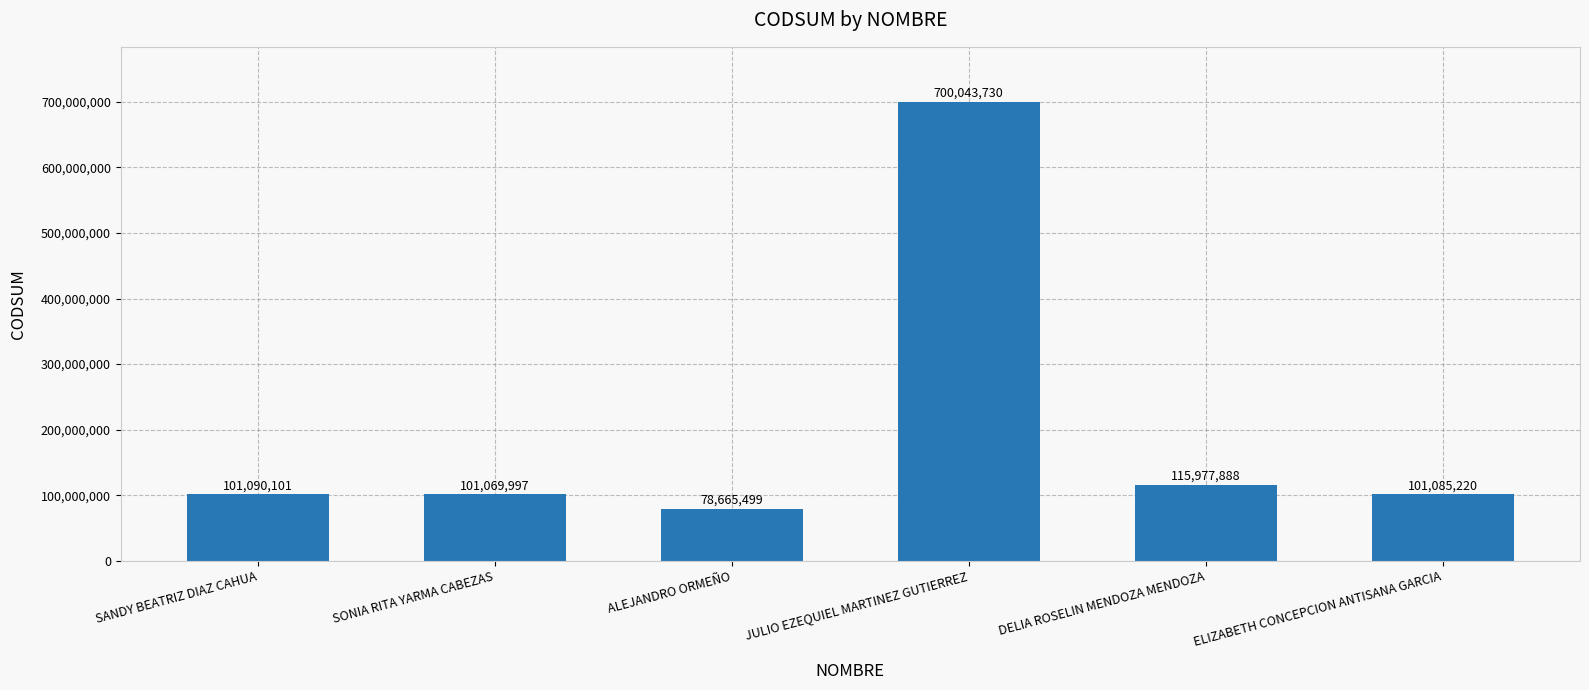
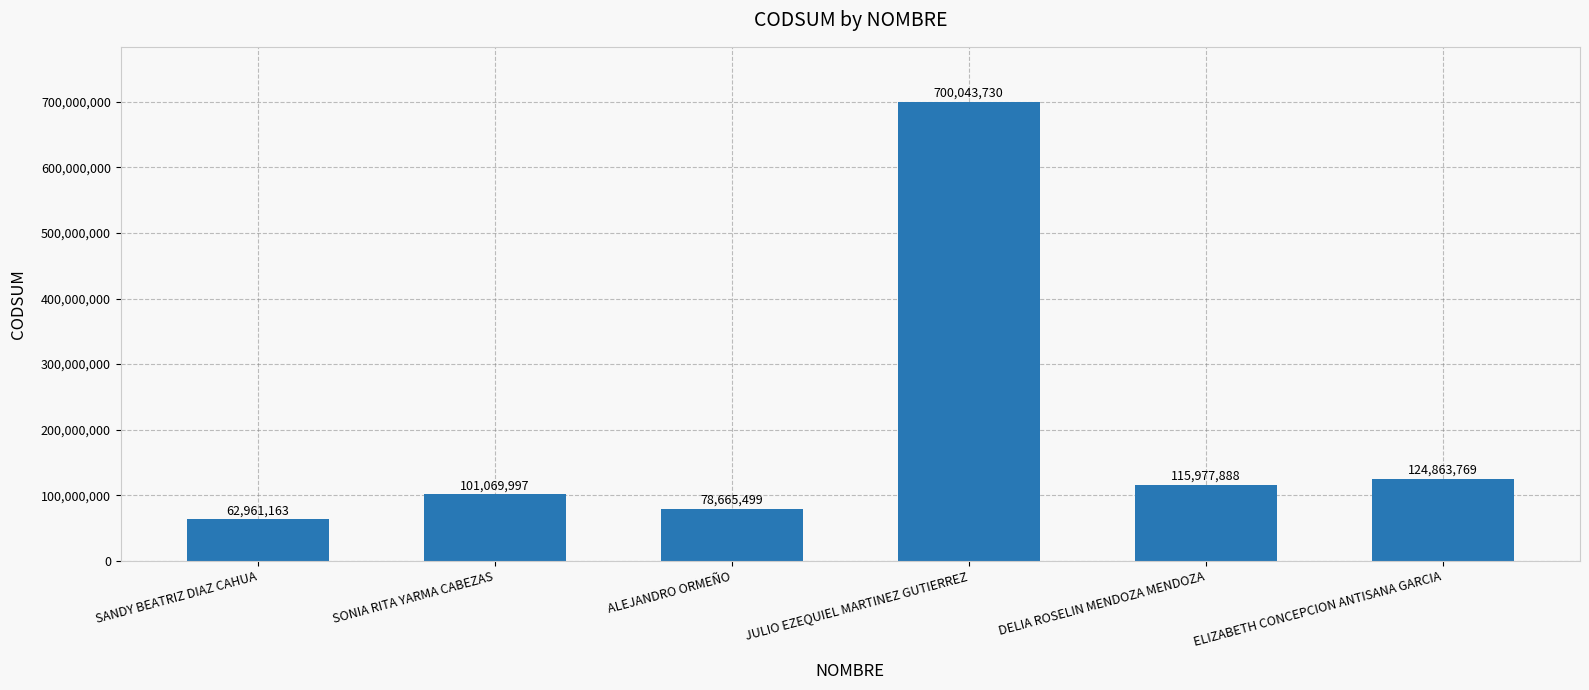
  {
-   "SANDY BEATRIZ DIAZ CAHUA": "101,090,101",
+   "SANDY BEATRIZ DIAZ CAHUA": "62,961,163",
    "SONIA RITA YARMA CABEZAS": "101,069,997",
    "ALEJANDRO ORMEÑO": "78,665,499",
    "JULIO EZEQUIEL MARTINEZ GUTIERREZ": "700,043,730",
    "DELIA ROSELIN MENDOZA MENDOZA": "115,977,888",
-   "ELIZABETH CONCEPCION ANTISANA GARCIA": "101,085,220"
+   "ELIZABETH CONCEPCION ANTISANA GARCIA": "124,863,769"
  }
